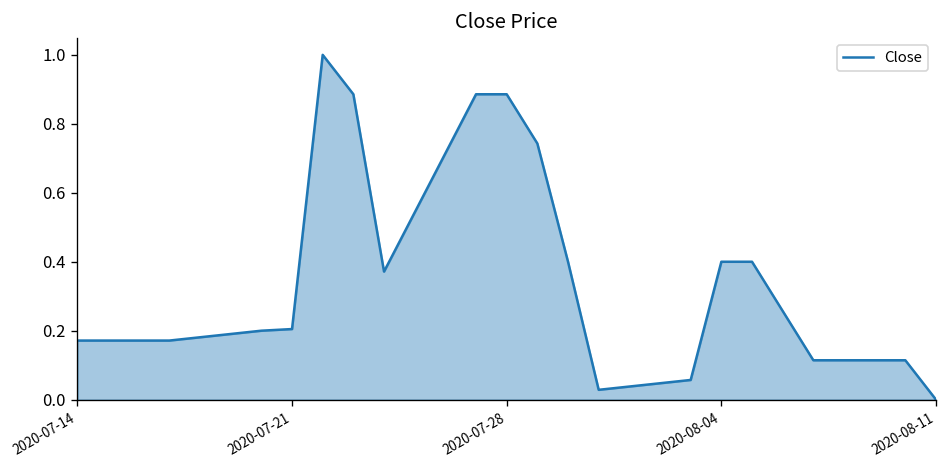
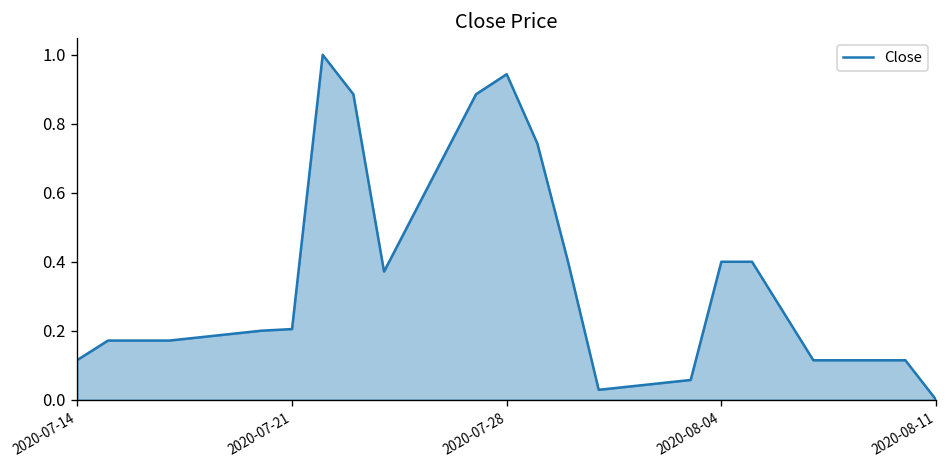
  {
-   "2020-07-14": 0.17,
+   "2020-07-14": 0.12,
    "2020-07-21": 0.20,
-   "2020-07-28": 0.89,
+   "2020-07-28": 0.94,
    "2020-08-04": 0.40,
    "2020-08-11": 0.00
  }
